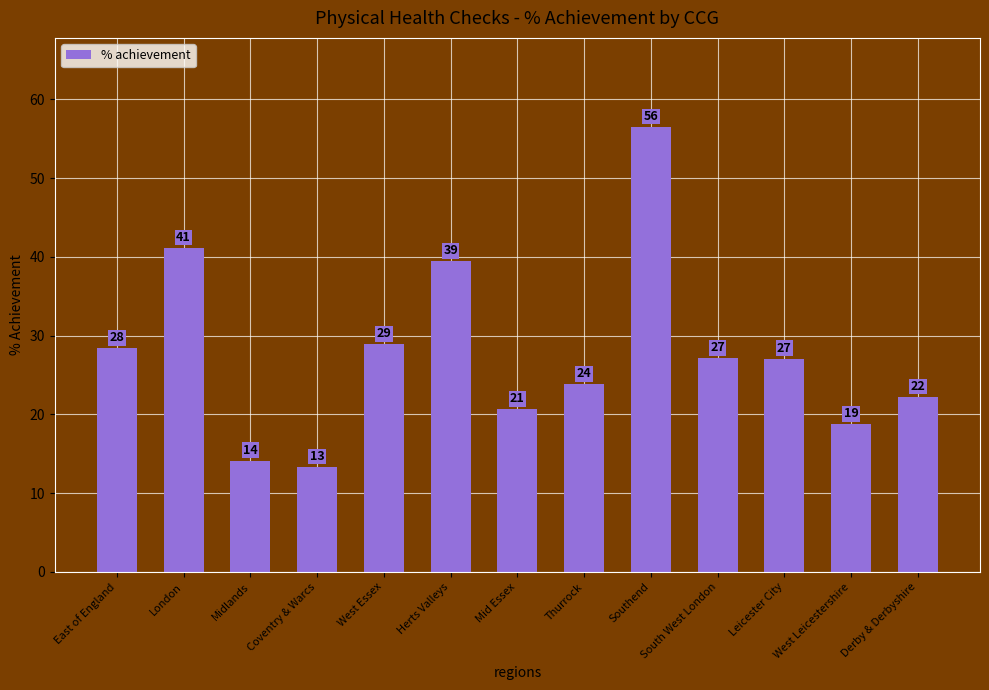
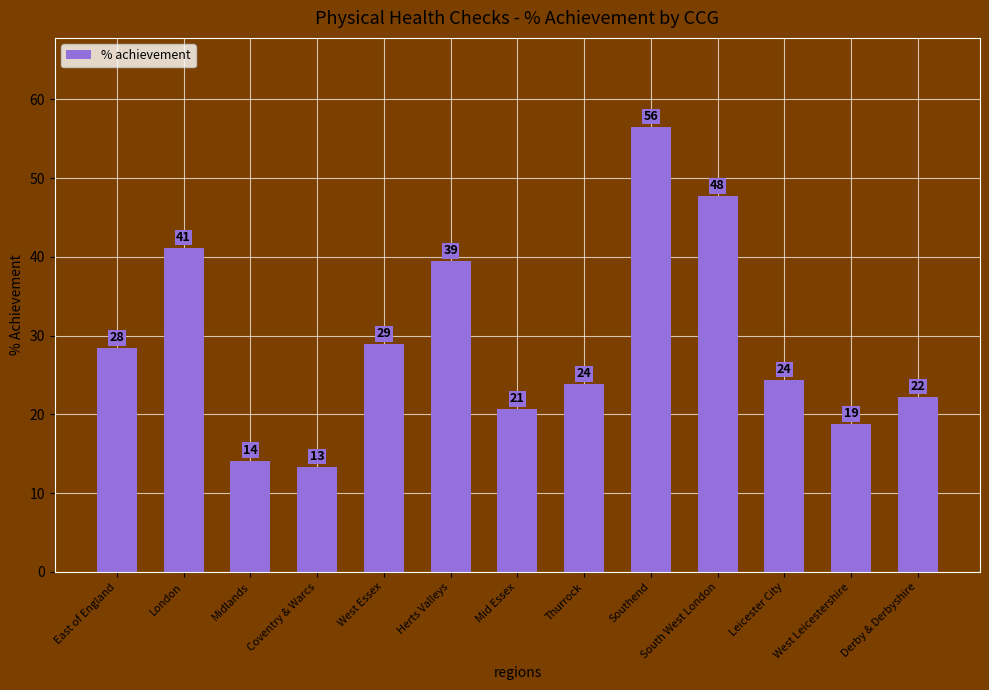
  {
-   "South West London": 27,
-   "Leicester City": 27
+   "South West London": 48,
+   "Leicester City": 24
  }
